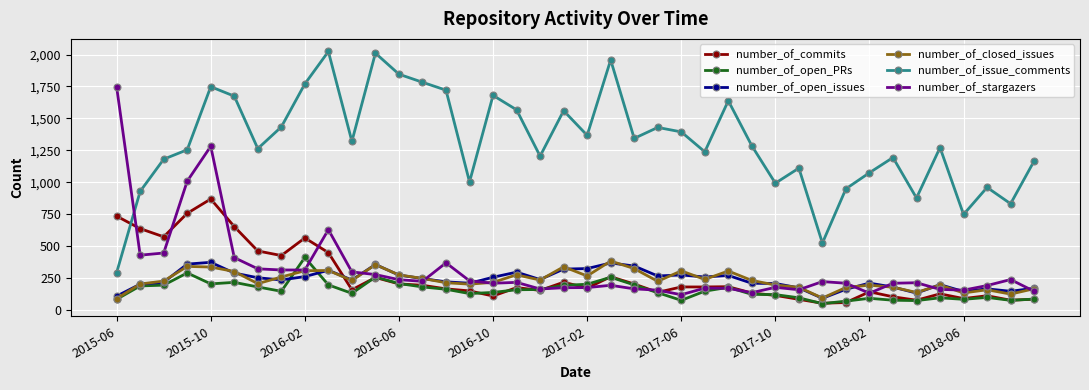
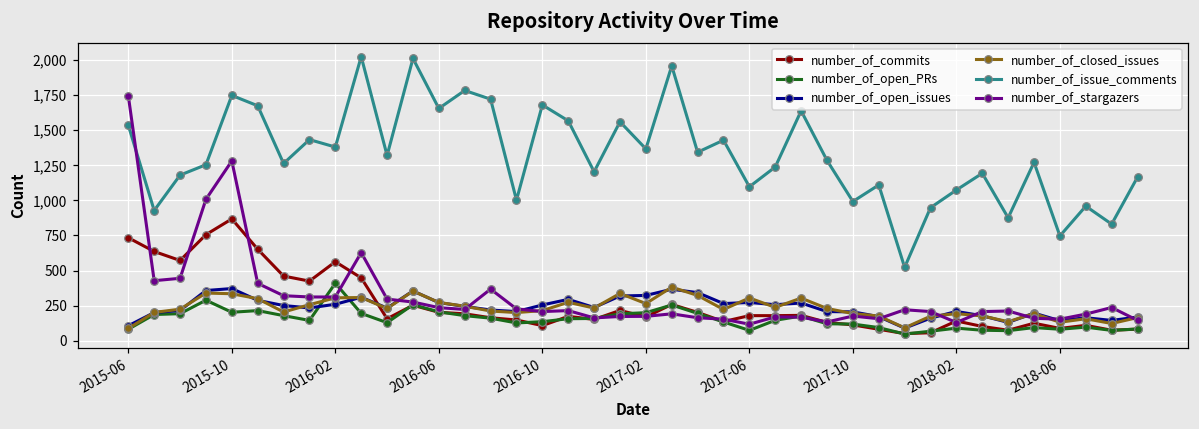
  {
    "number_of_commits": {
      "2015-06": "730",
      "2015-10": "870",
      "2016-02": "560",
      "2016-10": "110",
      "2017-06": "180"
    },
    "number_of_open_PRs": {
      "2015-10": "200",
      "2016-02": "410",
      "2016-10": "140",
      "2017-02": "200",
      "2017-06": "70",
      "2018-02": "90"
    },
    "number_of_open_issues": {
      "2015-10": "370",
      "2016-02": "260",
      "2016-10": "260",
      "2017-02": "320",
      "2017-06": "270"
    },
    "number_of_closed_issues": {
      "2015-10": "340",
      "2017-02": "270",
      "2017-06": "310"
    },
    "number_of_issue_comments": {
-     "2015-06": "290",
+     "2015-06": "1,540",
      "2015-10": "1,750",
-     "2016-02": "1,770",
-     "2016-06": "1,850",
+     "2016-02": "1,380",
+     "2016-06": "1,660",
      "2016-10": "1,680",
      "2017-02": "1,370",
-     "2017-06": "1,390",
+     "2017-06": "1,100",
      "2017-10": "990",
      "2018-02": "1,070",
      "2018-06": "750"
    },
    "number_of_stargazers": {
      "2015-06": "1,750",
      "2015-10": "1,280",
      "2016-06": "240",
      "2017-06": "120"
    }
  }
